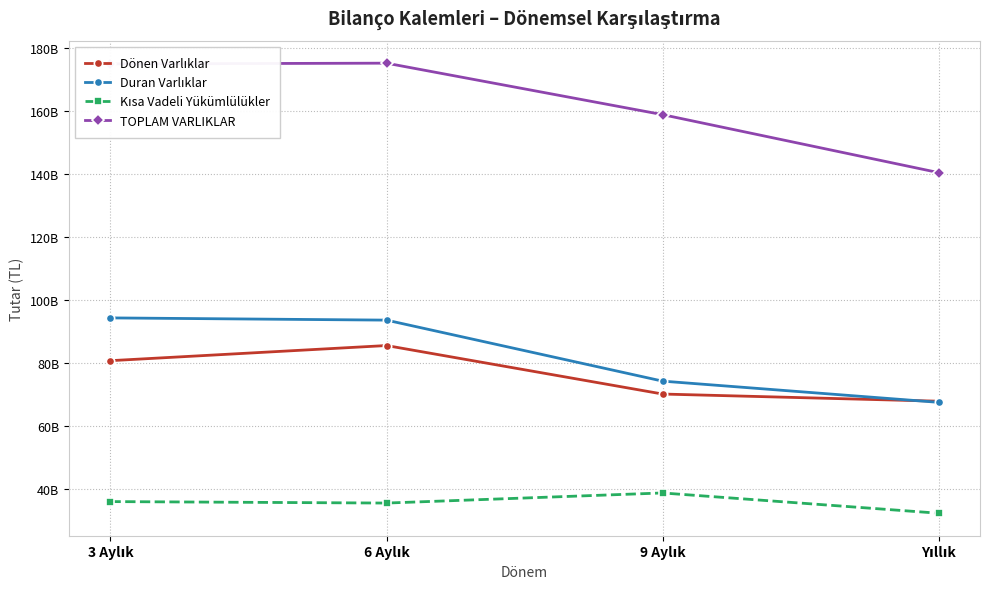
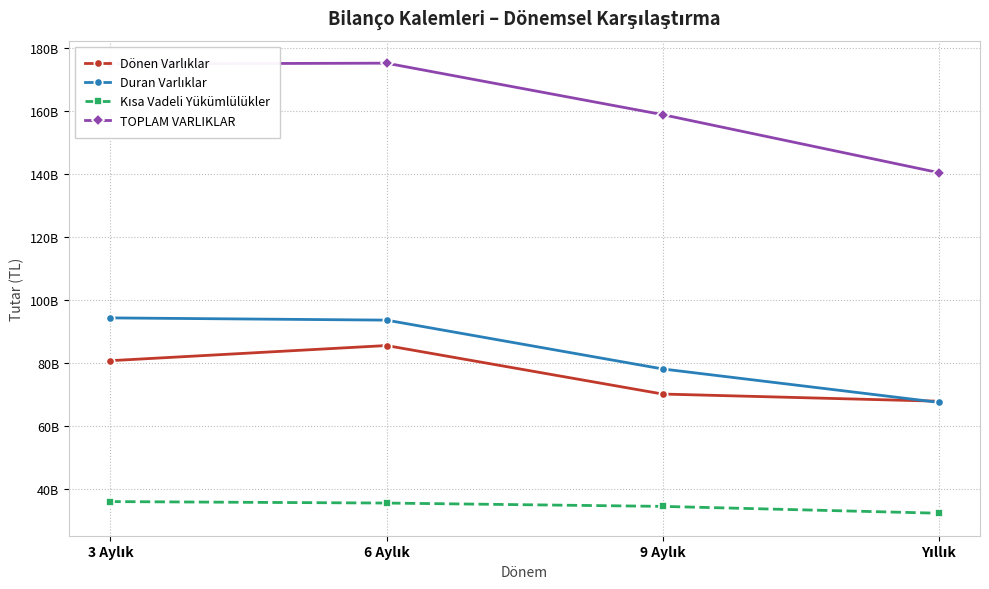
  {
    "Dönen Varlıklar": {
      "3 Aylık": 81000000000,
      "6 Aylık": 85000000000,
      "9 Aylık": 70000000000
    },
    "Duran Varlıklar": {
      "3 Aylık": 94000000000,
      "6 Aylık": 94000000000,
-     "9 Aylık": 74000000000
+     "9 Aylık": 78000000000
    },
    "Kısa Vadeli Yükümlülükler": {
      "3 Aylık": 36000000000,
      "6 Aylık": 35000000000,
-     "9 Aylık": 39000000000,
+     "9 Aylık": 34000000000,
      "Yıllık": 32000000000
    },
    "TOPLAM VARLIKLAR": {
      "6 Aylık": 175000000000,
      "9 Aylık": 159000000000,
      "Yıllık": 140000000000
    }
  }
